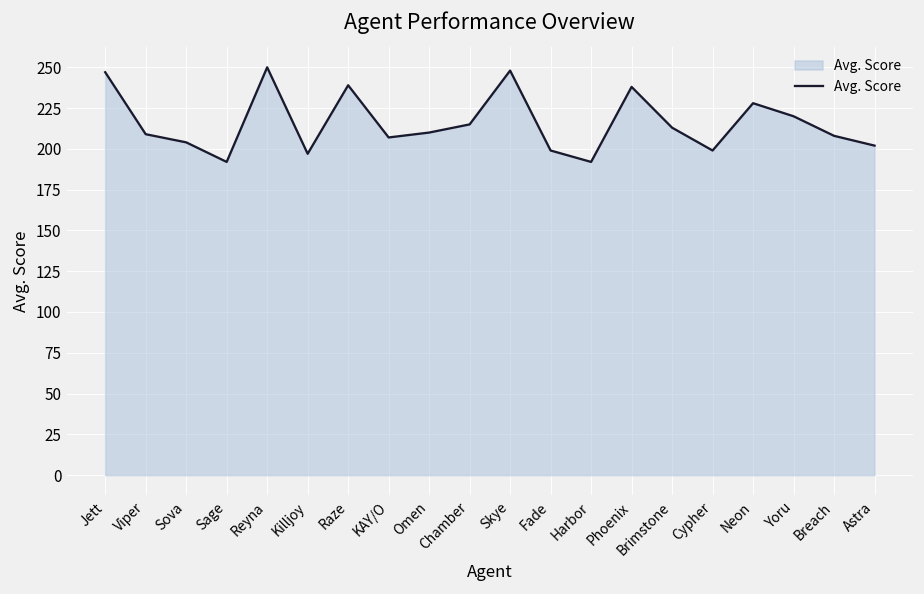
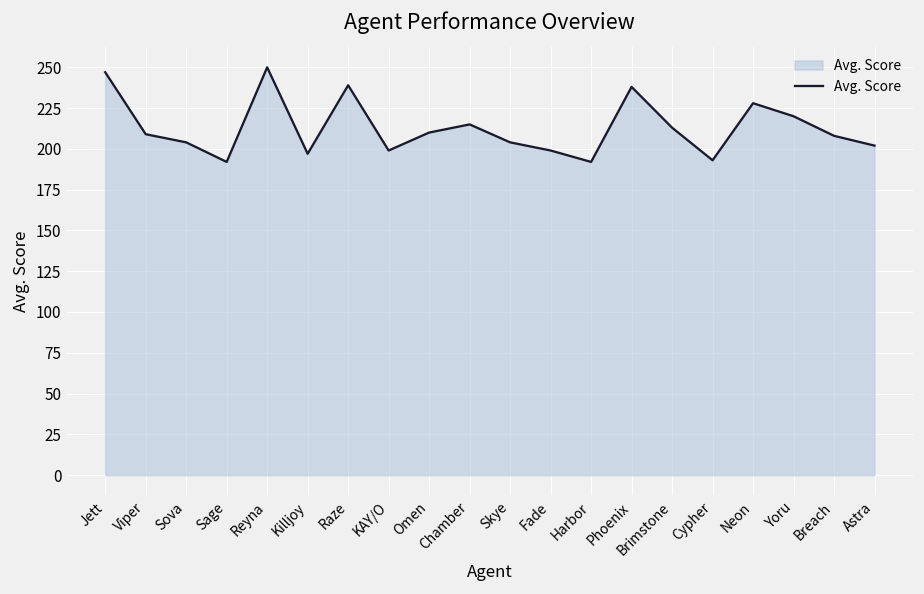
  {
    "Jett": 247,
    "Viper": 209,
    "Sova": 204,
    "Sage": 192,
    "Reyna": 250,
    "Killjoy": 197,
    "Raze": 239,
-   "KAY/O": 207,
+   "KAY/O": 199,
    "Omen": 210,
    "Chamber": 215,
-   "Skye": 248,
+   "Skye": 204,
    "Fade": 199,
    "Harbor": 192,
    "Phoenix": 238,
    "Brimstone": 213,
-   "Cypher": 199,
+   "Cypher": 193,
    "Neon": 228,
    "Yoru": 220,
    "Breach": 208,
    "Astra": 202
  }
